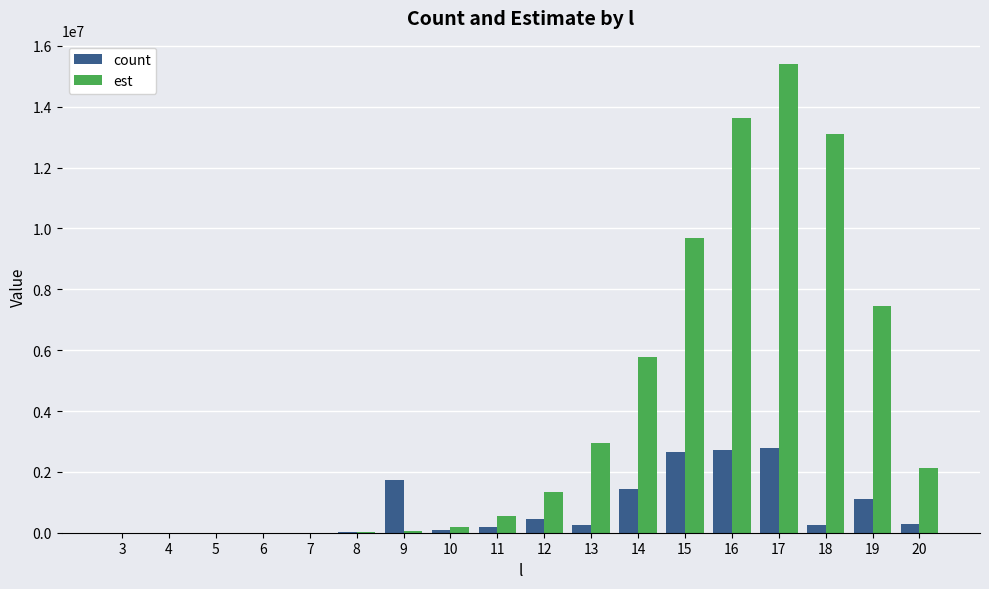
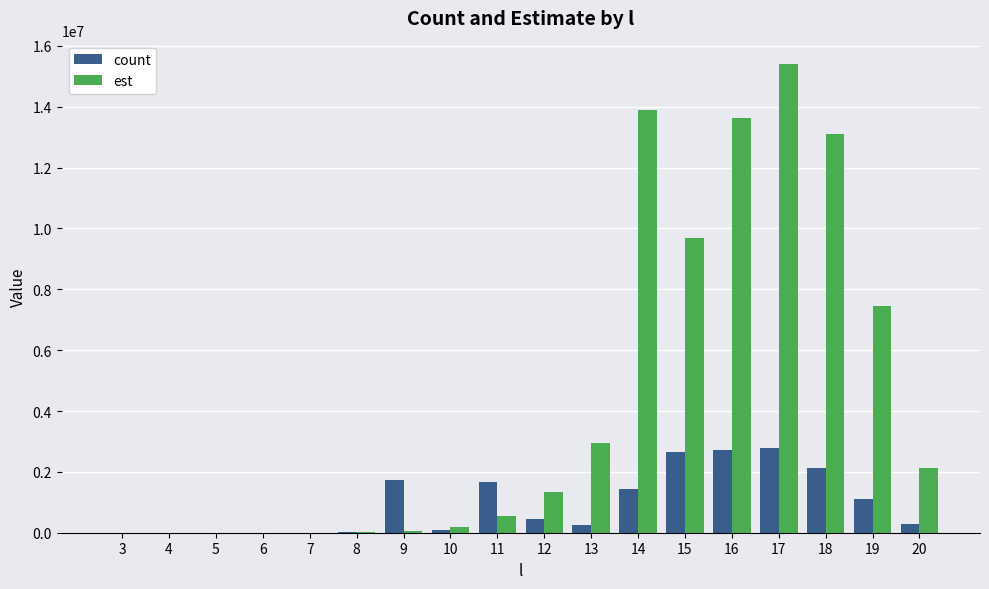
  {
    "count": {
      "9": 1700000,
      "10": 100000,
-     "11": 200000,
+     "11": 1700000,
      "12": 400000,
      "13": 300000,
      "14": 1400000,
      "15": 2600000,
      "16": 2700000,
      "17": 2800000,
-     "18": 200000,
+     "18": 2100000,
      "19": 1100000,
      "20": 300000
    },
    "est": {
      "10": 200000,
      "11": 500000,
      "12": 1300000,
      "13": 3000000,
-     "14": 5800000,
+     "14": 13900000,
      "15": 9700000,
      "16": 13600000,
      "17": 15400000,
      "18": 13100000,
      "19": 7400000,
      "20": 2100000
    }
  }
